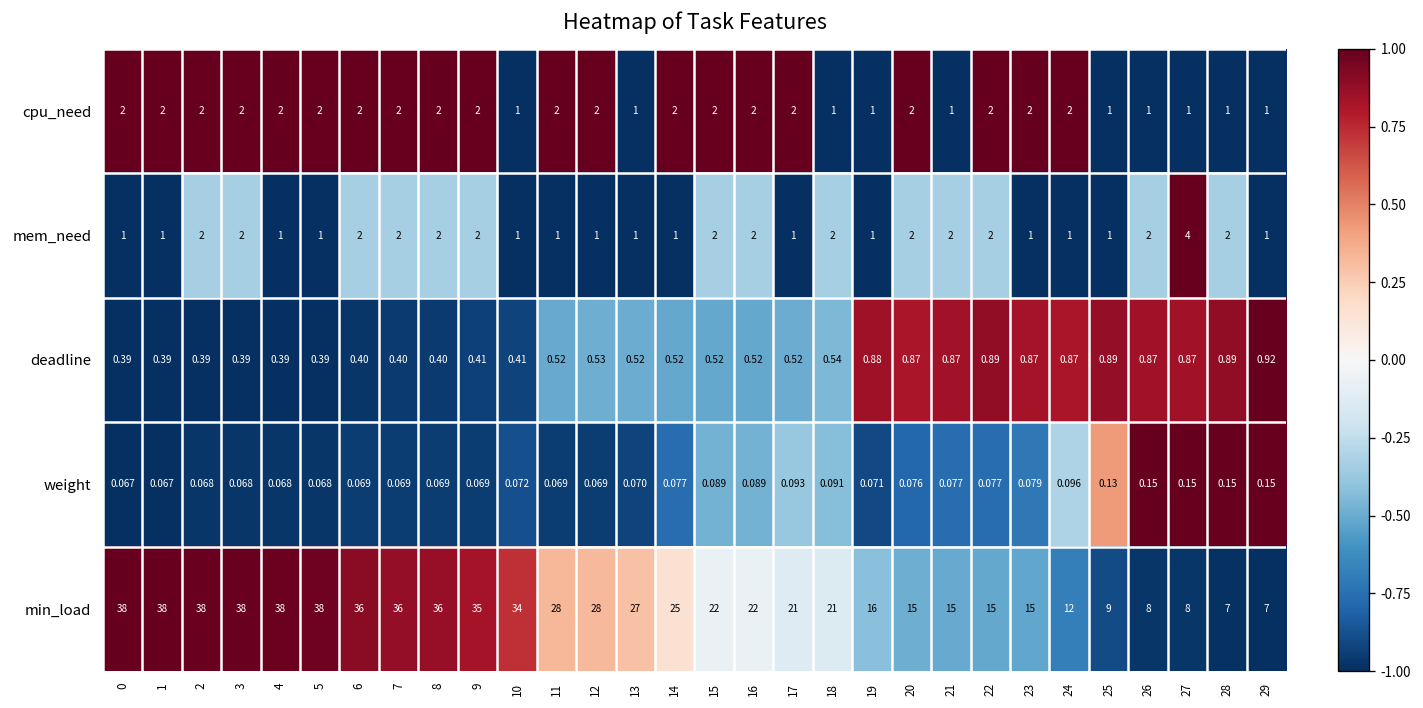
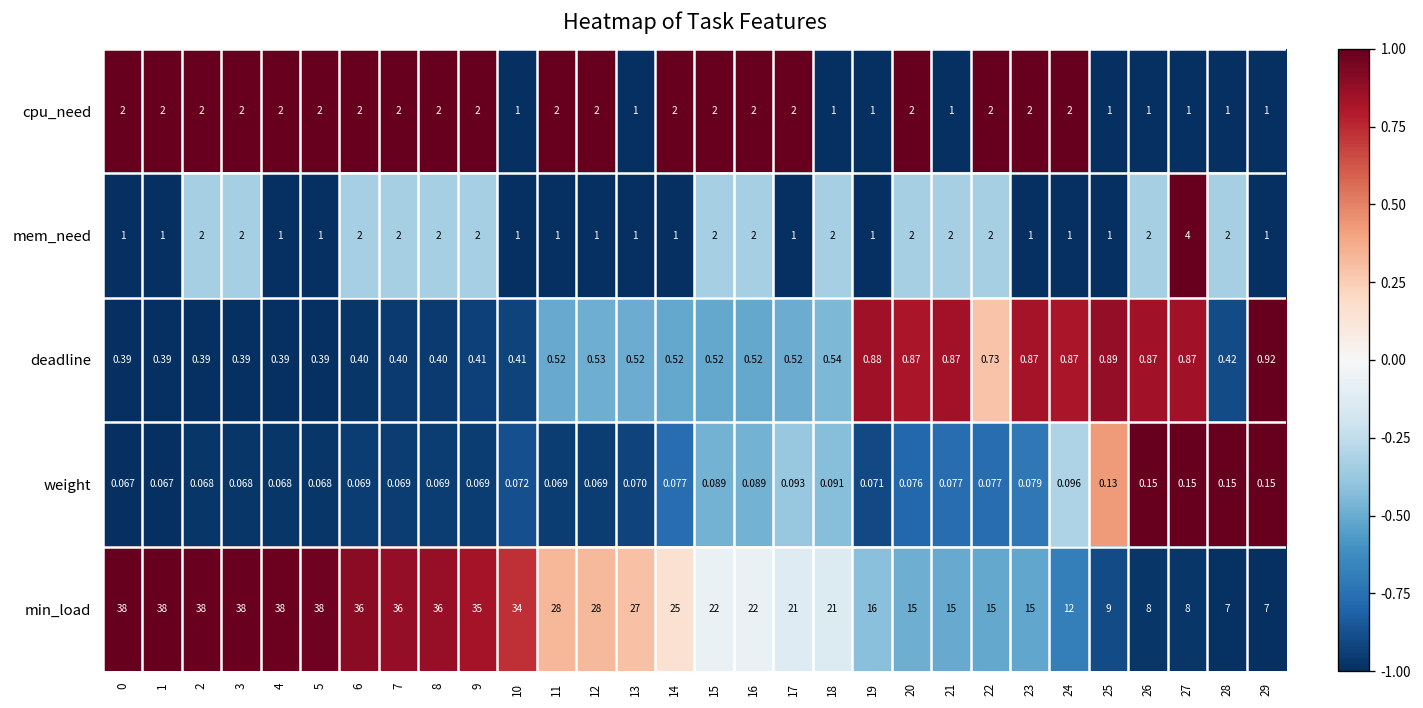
  {
    "cpu_need": {
      "0": 2,
      "1": 2,
      "2": 2,
      "3": 2,
      "4": 2,
      "5": 2,
      "6": 2,
      "7": 2,
      "8": 2,
      "9": 2,
      "10": 1,
      "11": 2,
      "12": 2,
      "13": 1,
      "14": 2,
      "15": 2,
      "16": 2,
      "17": 2,
      "18": 1,
      "19": 1,
      "20": 2,
      "21": 1,
      "22": 2,
      "23": 2,
      "24": 2,
      "25": 1,
      "26": 1,
      "27": 1,
      "28": 1,
      "29": 1
    },
    "mem_need": {
      "0": 1,
      "1": 1,
      "2": 2,
      "3": 2,
      "4": 1,
      "5": 1,
      "6": 2,
      "7": 2,
      "8": 2,
      "9": 2,
      "10": 1,
      "11": 1,
      "12": 1,
      "13": 1,
      "14": 1,
      "15": 2,
      "16": 2,
      "17": 1,
      "18": 2,
      "19": 1,
      "20": 2,
      "21": 2,
      "22": 2,
      "23": 1,
      "24": 1,
      "25": 1,
      "26": 2,
      "27": 4,
      "28": 2,
      "29": 1
    },
    "deadline": {
      "0": 0.39,
      "1": 0.39,
      "2": 0.39,
      "3": 0.39,
      "4": 0.39,
      "5": 0.39,
      "6": 0.40,
      "7": 0.40,
      "8": 0.40,
      "9": 0.41,
      "10": 0.41,
      "11": 0.52,
      "12": 0.53,
      "13": 0.52,
      "14": 0.52,
      "15": 0.52,
      "16": 0.52,
      "17": 0.52,
      "18": 0.54,
      "19": 0.88,
      "20": 0.87,
      "21": 0.87,
-     "22": 0.89,
+     "22": 0.73,
      "23": 0.87,
      "24": 0.87,
      "25": 0.89,
      "26": 0.87,
      "27": 0.87,
-     "28": 0.89,
+     "28": 0.42,
      "29": 0.92
    },
    "weight": {
      "0": 0.067,
      "1": 0.067,
      "2": 0.068,
      "3": 0.068,
      "4": 0.068,
      "5": 0.068,
      "6": 0.069,
      "7": 0.069,
      "8": 0.069,
      "9": 0.069,
      "10": 0.072,
      "11": 0.069,
      "12": 0.069,
      "13": 0.070,
      "14": 0.077,
      "15": 0.089,
      "16": 0.089,
      "17": 0.093,
      "18": 0.091,
      "19": 0.071,
      "20": 0.076,
      "21": 0.077,
      "22": 0.077,
      "23": 0.079,
      "24": 0.096,
      "25": 0.13,
      "26": 0.15,
      "27": 0.15,
      "28": 0.15,
      "29": 0.15
    },
    "min_load": {
      "0": 38,
      "1": 38,
      "2": 38,
      "3": 38,
      "4": 38,
      "5": 38,
      "6": 36,
      "7": 36,
      "8": 36,
      "9": 35,
      "10": 34,
      "11": 28,
      "12": 28,
      "13": 27,
      "14": 25,
      "15": 22,
      "16": 22,
      "17": 21,
      "18": 21,
      "19": 16,
      "20": 15,
      "21": 15,
      "22": 15,
      "23": 15,
      "24": 12,
      "25": 9,
      "26": 8,
      "27": 8,
      "28": 7,
      "29": 7
    }
  }
